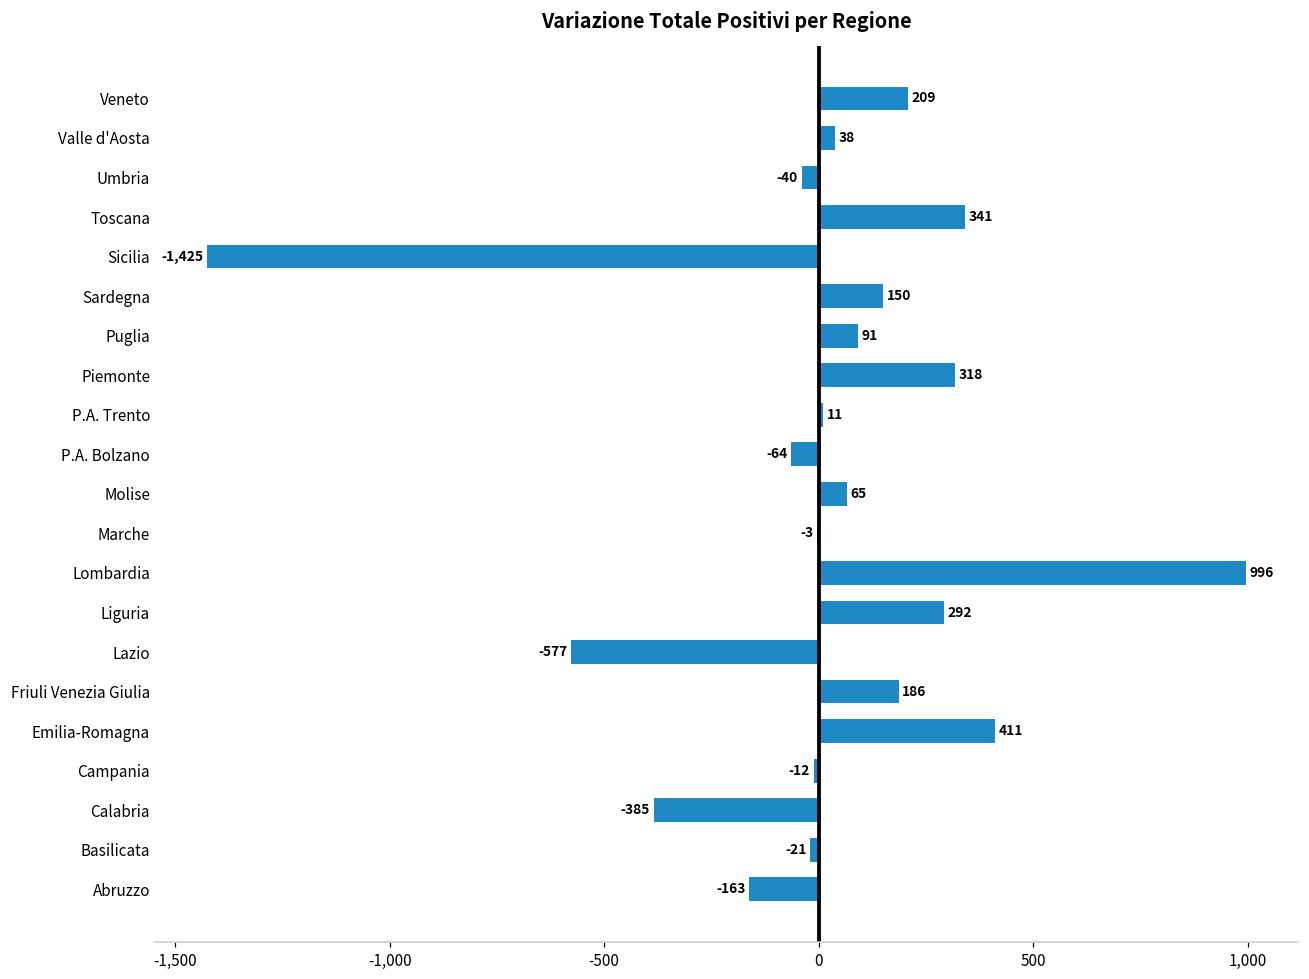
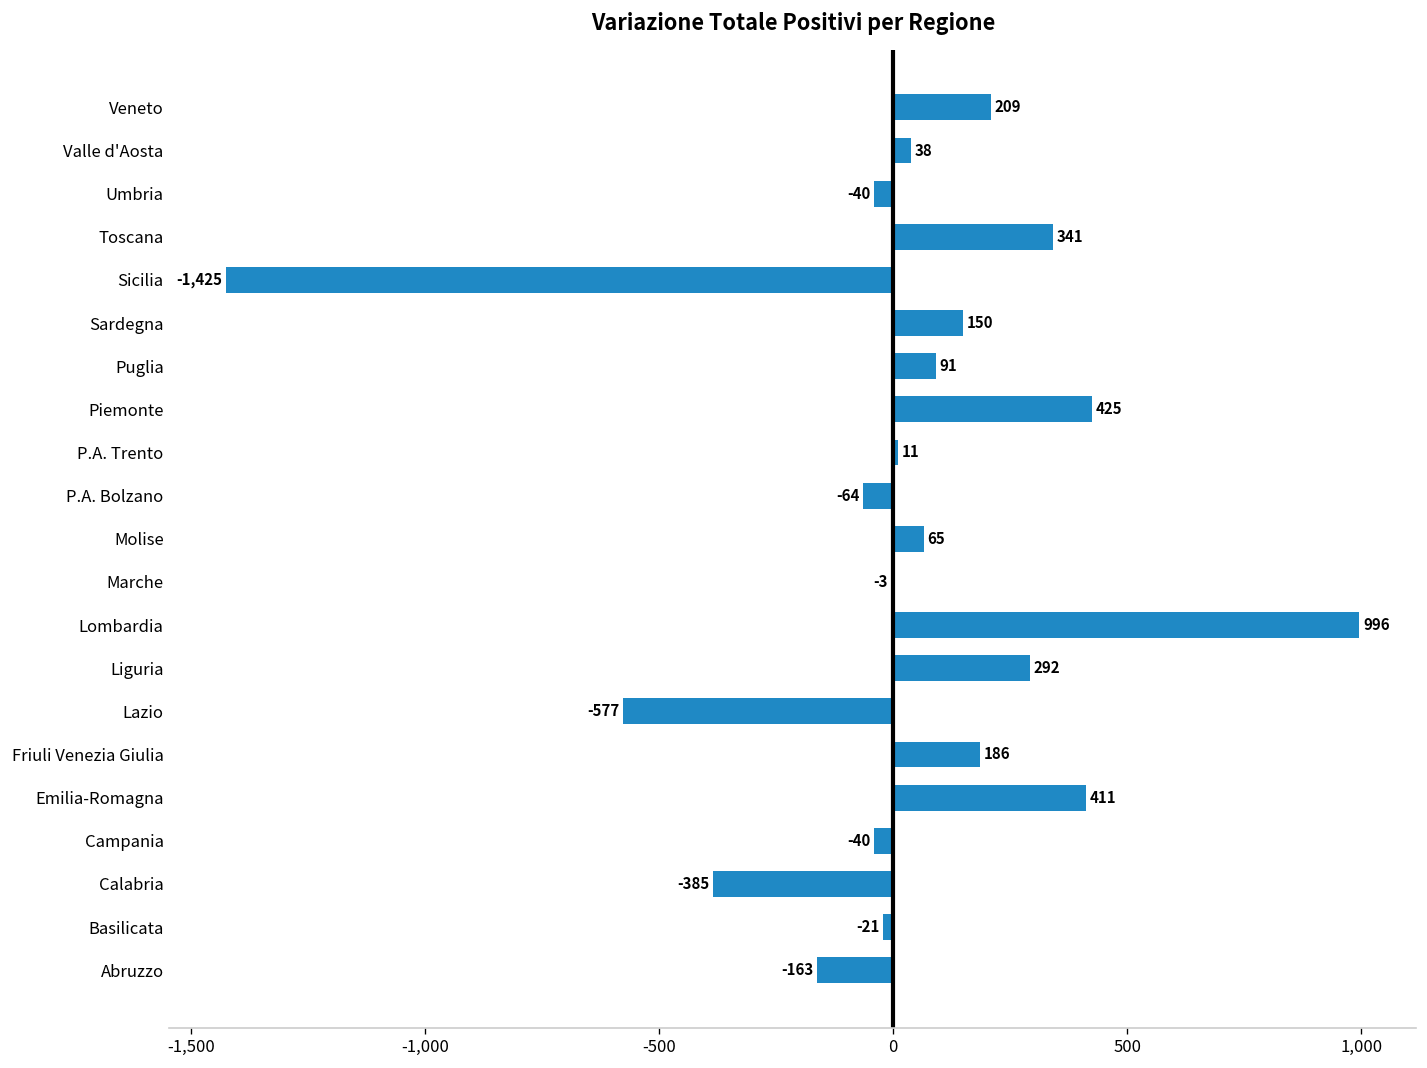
  {
    "Veneto": "209",
    "Valle d'Aosta": "38",
    "Umbria": "-40",
    "Toscana": "341",
    "Sicilia": "-1,425",
    "Sardegna": "150",
    "Puglia": "91",
-   "Piemonte": "318",
+   "Piemonte": "425",
    "P.A. Trento": "11",
    "P.A. Bolzano": "-64",
    "Molise": "65",
    "Marche": "-3",
    "Lombardia": "996",
    "Liguria": "292",
    "Lazio": "-577",
    "Friuli Venezia Giulia": "186",
    "Emilia-Romagna": "411",
-   "Campania": "-12",
+   "Campania": "-40",
    "Calabria": "-385",
    "Basilicata": "-21",
    "Abruzzo": "-163"
  }
